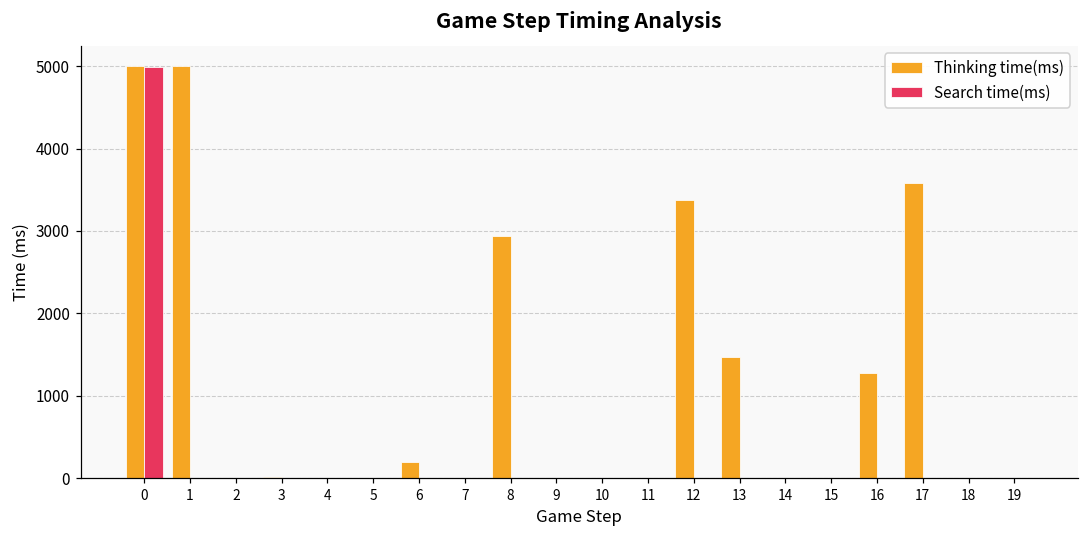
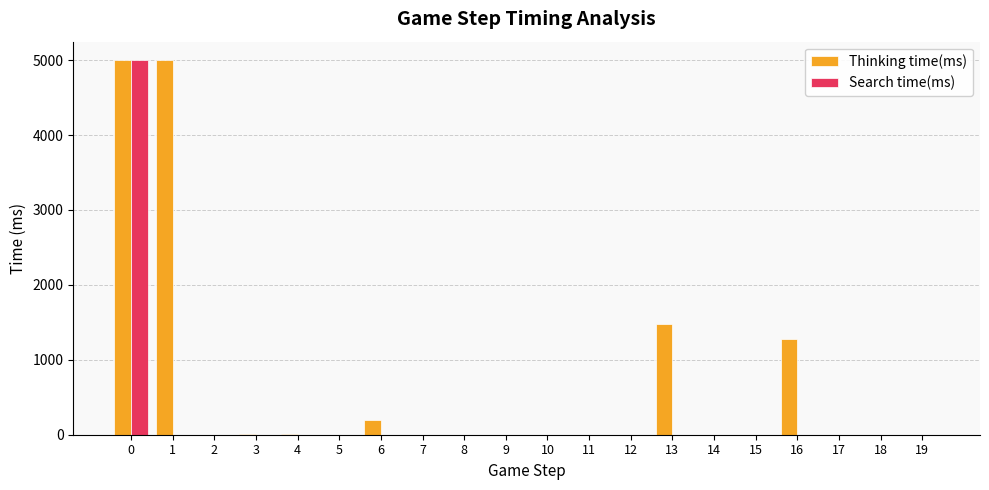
  {
    "Thinking time(ms)": {
      "0": 5000,
      "1": 5000,
      "6": 200,
      "7": 0,
-     "8": 2900,
-     "12": 3400,
+     "8": 0,
+     "12": 0,
      "13": 1500,
      "16": 1300,
-     "17": 3600
+     "17": 0
    },
    "Search time(ms)": {
      "0": 5000,
      "1": 0,
      "2": 0,
      "3": 0,
      "4": 0,
      "5": 0,
      "6": 0,
      "7": 0,
      "8": 0,
      "9": 0,
      "10": 0,
      "11": 0,
      "12": 0,
      "13": 0,
      "14": 0,
      "15": 0,
      "16": 0,
      "17": 0,
      "18": 0,
      "19": 0
    }
  }
